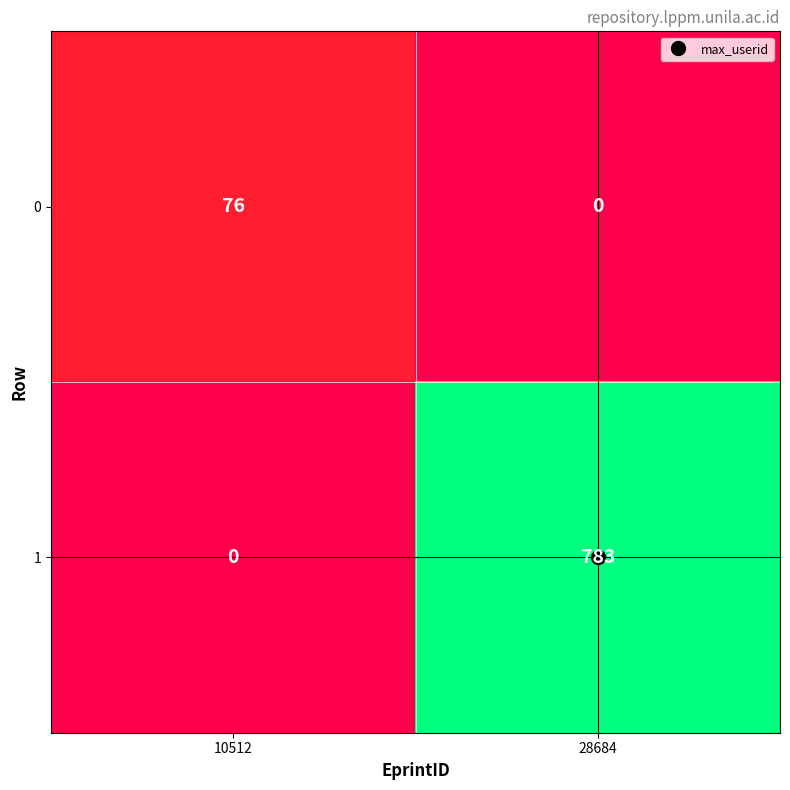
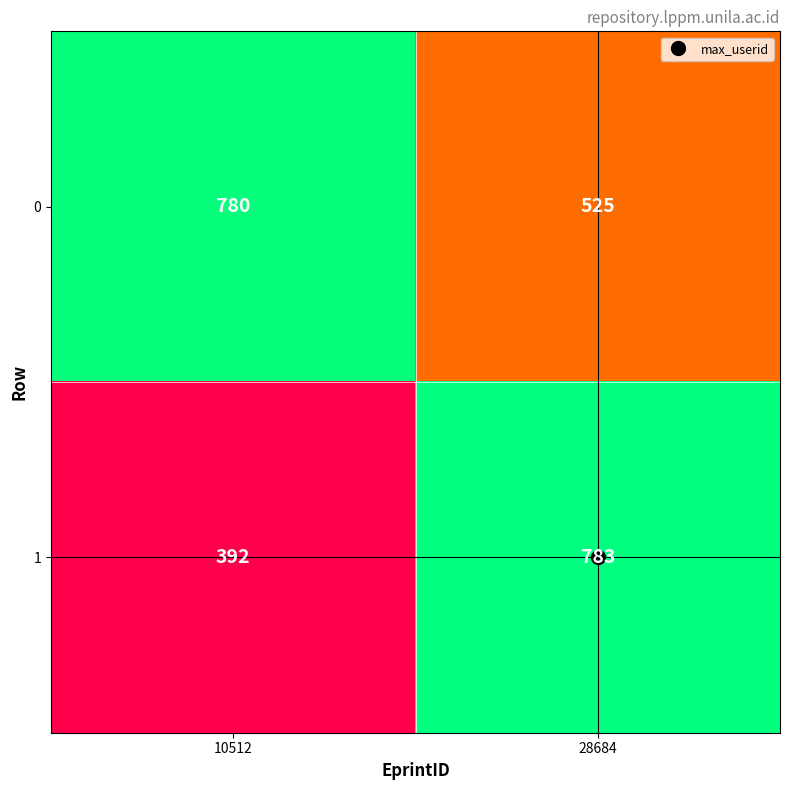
  {
    "0": {
-     "10512": 76,
-     "28684": 0
+     "10512": 780,
+     "28684": 525
    },
    "1": {
-     "10512": 0
+     "10512": 392
    }
  }
